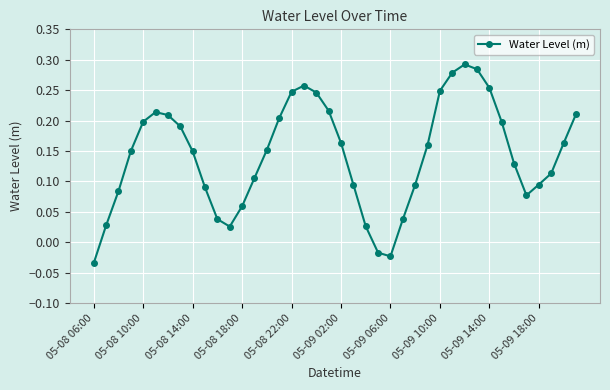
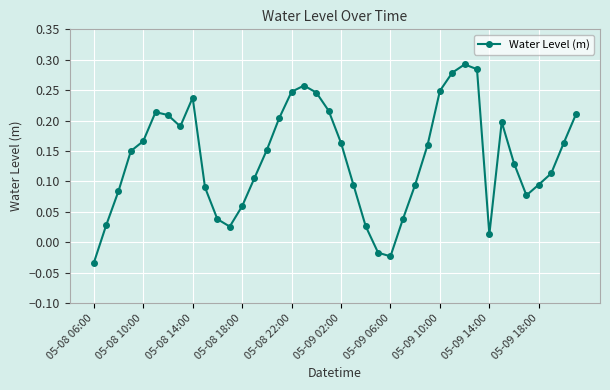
  {
    "05-08 06:00": -0.03,
-   "05-08 10:00": 0.20,
-   "05-08 14:00": 0.15,
+   "05-08 10:00": 0.17,
+   "05-08 14:00": 0.24,
    "05-08 18:00": 0.06,
    "05-08 22:00": 0.25,
    "05-09 02:00": 0.16,
    "05-09 06:00": -0.02,
    "05-09 10:00": 0.25,
-   "05-09 14:00": 0.25,
+   "05-09 14:00": 0.01,
    "05-09 18:00": 0.09
  }
